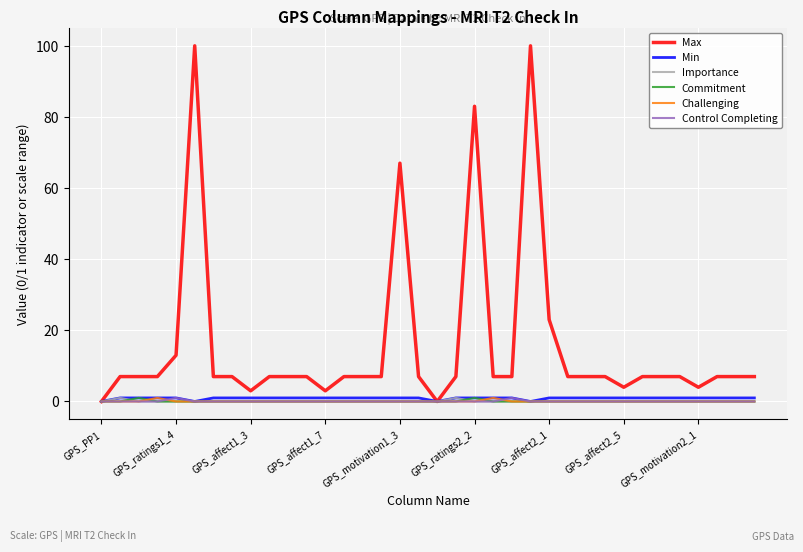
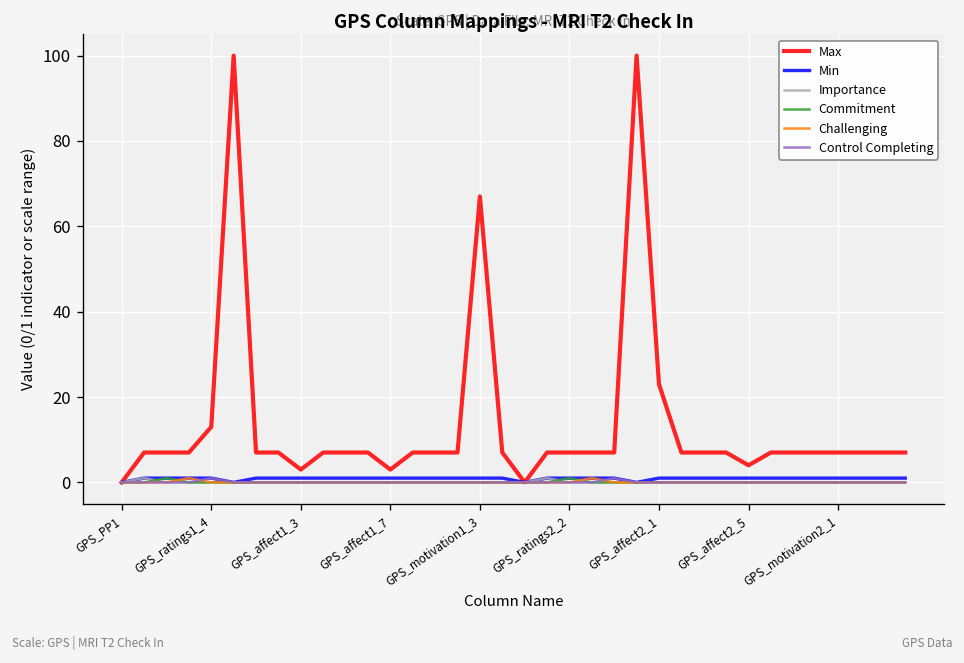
  {
    "Max": {
      "GPS_ratings1_4": 13,
      "GPS_affect1_3": 3,
      "GPS_affect1_7": 3,
      "GPS_motivation1_3": 67,
-     "GPS_ratings2_2": 83,
+     "GPS_ratings2_2": 7,
      "GPS_affect2_1": 23,
      "GPS_affect2_5": 4,
-     "GPS_motivation2_1": 4
+     "GPS_motivation2_1": 7
    },
    "Min": {
      "GPS_affect1_3": 1,
      "GPS_affect1_7": 1,
      "GPS_motivation1_3": 1,
      "GPS_affect2_1": 1,
      "GPS_affect2_5": 1,
      "GPS_motivation2_1": 1
    }
  }
